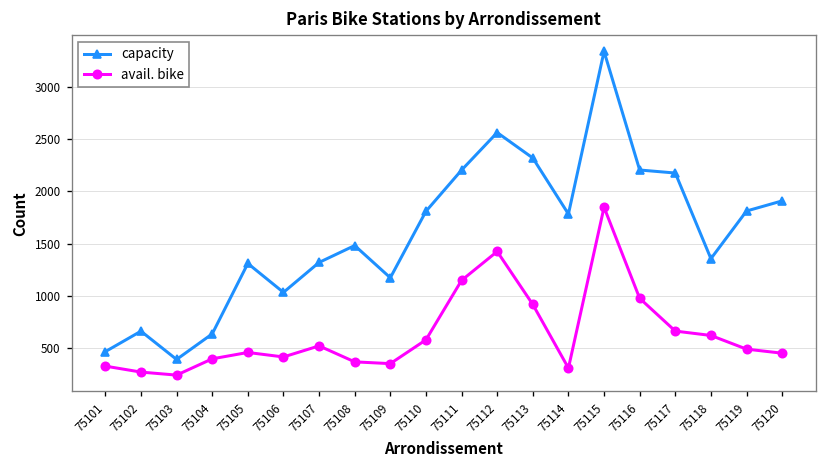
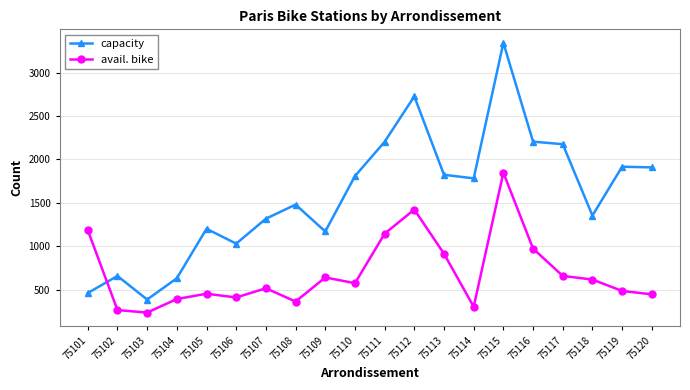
  {
    "capacity": {
      "75101": 500,
      "75102": 700,
      "75103": 400,
      "75104": 600,
-     "75105": 1300,
+     "75105": 1200,
      "75106": 1000,
      "75107": 1300,
      "75108": 1500,
      "75109": 1200,
      "75110": 1800,
      "75111": 2200,
-     "75112": 2600,
-     "75113": 2300,
+     "75112": 2700,
+     "75113": 1800,
      "75114": 1800,
      "75115": 3300,
      "75116": 2200,
      "75117": 2200,
      "75118": 1400,
-     "75119": 1800,
+     "75119": 1900,
      "75120": 1900
    },
    "avail. bike": {
-     "75101": 300,
+     "75101": 1200,
      "75102": 300,
      "75103": 200,
      "75104": 400,
      "75105": 500,
      "75106": 400,
      "75107": 500,
      "75108": 400,
-     "75109": 300,
+     "75109": 600,
      "75110": 600,
      "75111": 1100,
      "75112": 1400,
      "75113": 900,
      "75114": 300,
      "75115": 1800,
      "75116": 1000,
      "75117": 700,
      "75118": 600,
      "75119": 500,
      "75120": 400
    }
  }
